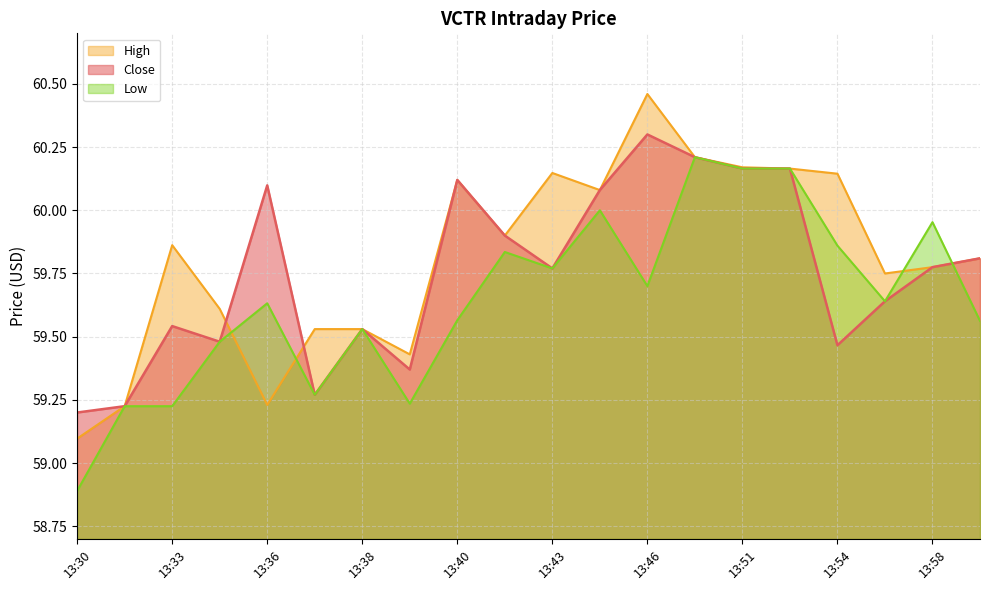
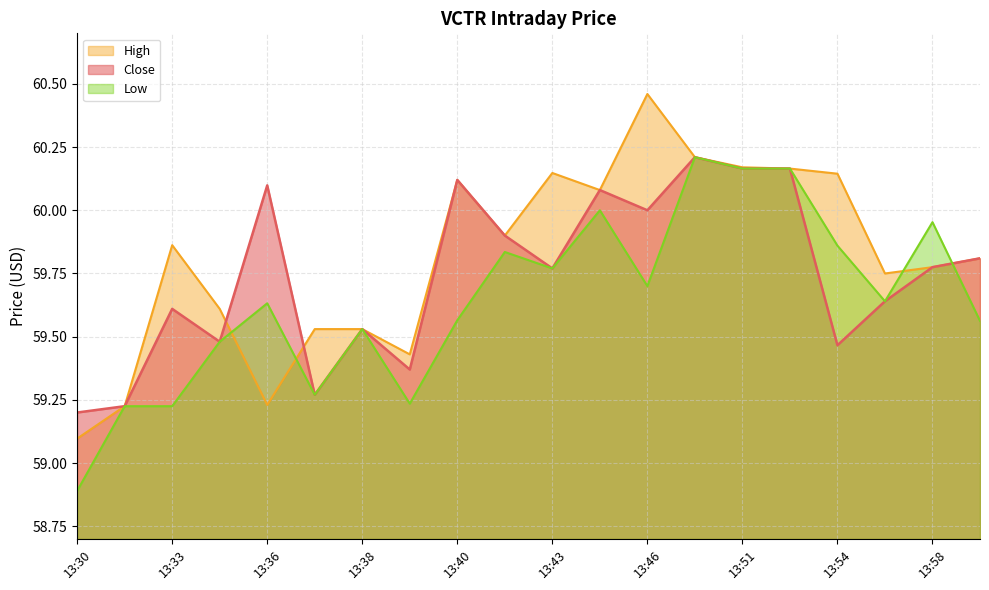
  {
    "High": {
      "13:30": 59.10,
      "13:33": 59.86,
      "13:36": 59.23,
      "13:43": 60.15,
      "13:46": 60.46,
      "13:54": 60.14
    },
    "Close": {
      "13:30": 59.20,
-     "13:33": 59.54,
+     "13:33": 59.61,
      "13:36": 60.10,
-     "13:46": 60.3,
+     "13:46": 60.0,
      "13:54": 59.47
    },
    "Low": {
      "13:30": 58.89,
      "13:33": 59.22,
      "13:36": 59.63,
      "13:40": 59.56,
      "13:46": 59.70,
      "13:54": 59.86,
      "13:58": 59.95
    }
  }
